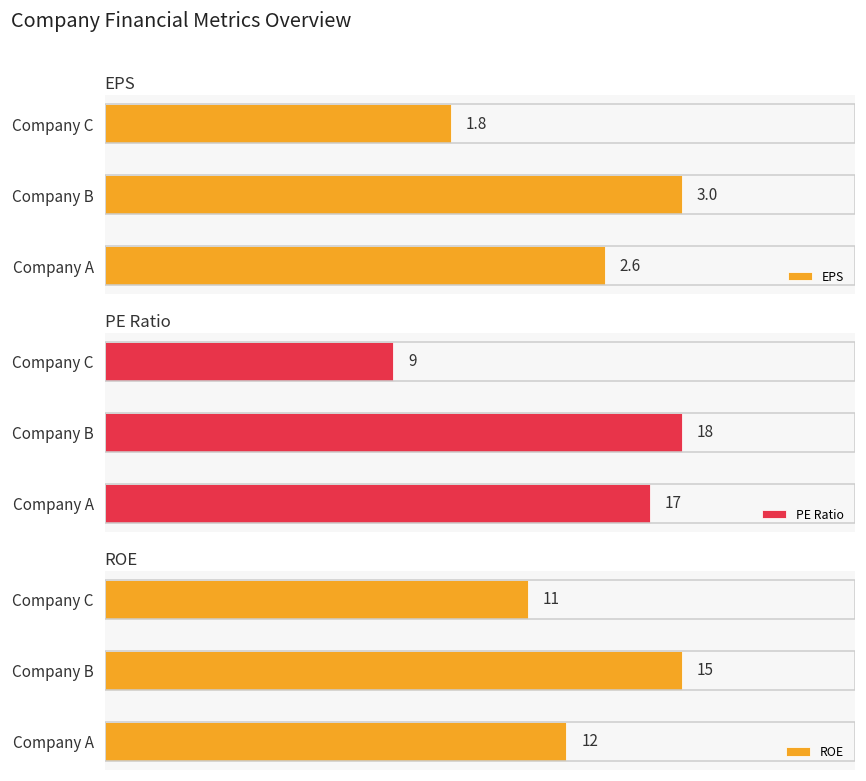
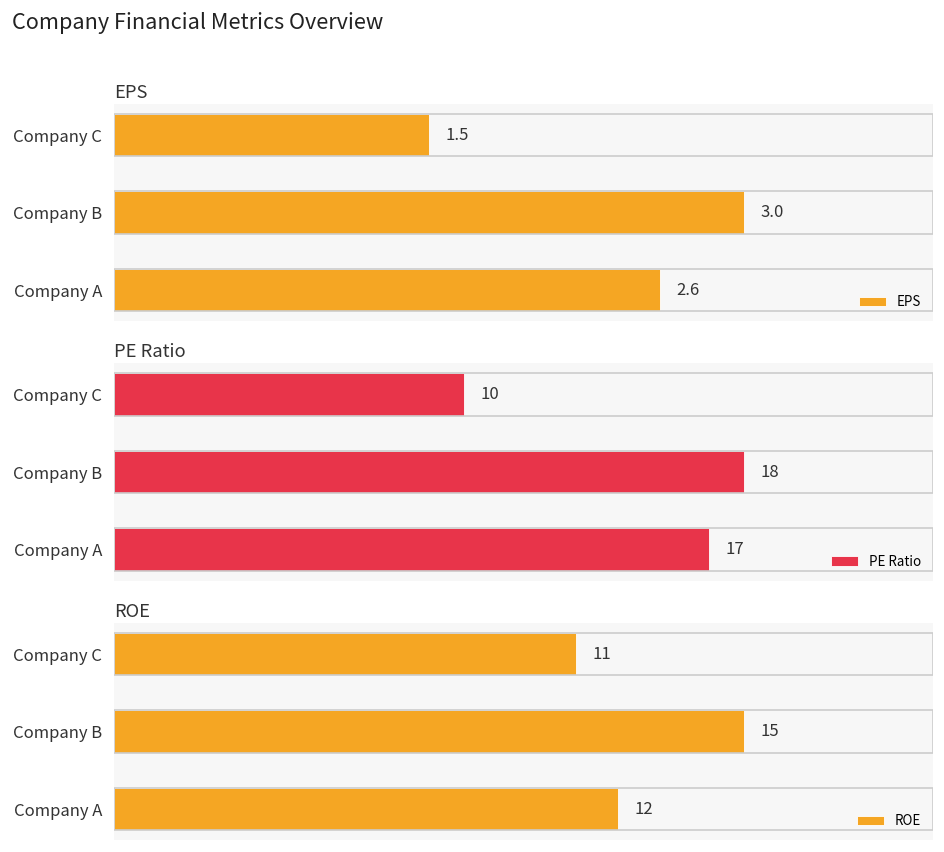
  {
    "EPS": {
-     "Company C": 1.8,
+     "Company C": 1.5,
      "Company B": 3.0,
      "Company A": 2.6
    },
    "PE Ratio": {
-     "Company C": 9,
+     "Company C": 10,
      "Company B": 18,
      "Company A": 17
    },
    "ROE": {
      "Company C": 11,
      "Company B": 15,
      "Company A": 12
    }
  }
